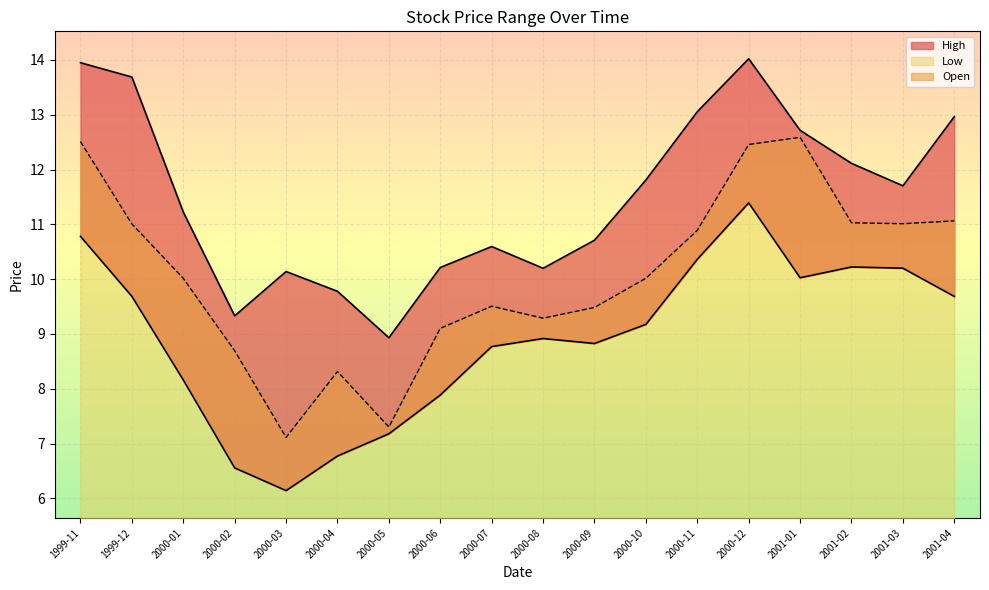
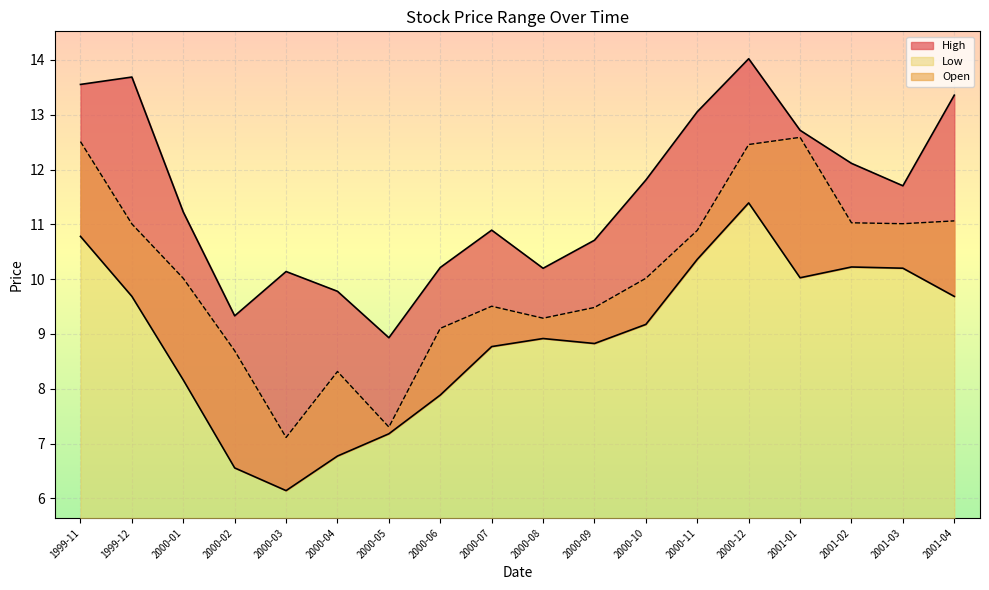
  {
    "High": {
-     "1999-11": 14.0,
+     "1999-11": 13.6,
      "1999-12": 13.7,
      "2000-01": 11.2,
      "2000-02": 9.3,
      "2000-03": 10.1,
      "2000-04": 9.8,
      "2000-05": 8.9,
      "2000-06": 10.2,
-     "2000-07": 10.6,
+     "2000-07": 10.9,
      "2000-08": 10.2,
      "2000-09": 10.7,
      "2000-10": 11.8,
      "2000-11": 13.1,
      "2000-12": 14.0,
      "2001-01": 12.7,
      "2001-02": 12.1,
      "2001-03": 11.7,
-     "2001-04": 13.0
+     "2001-04": 13.4
    }
  }
